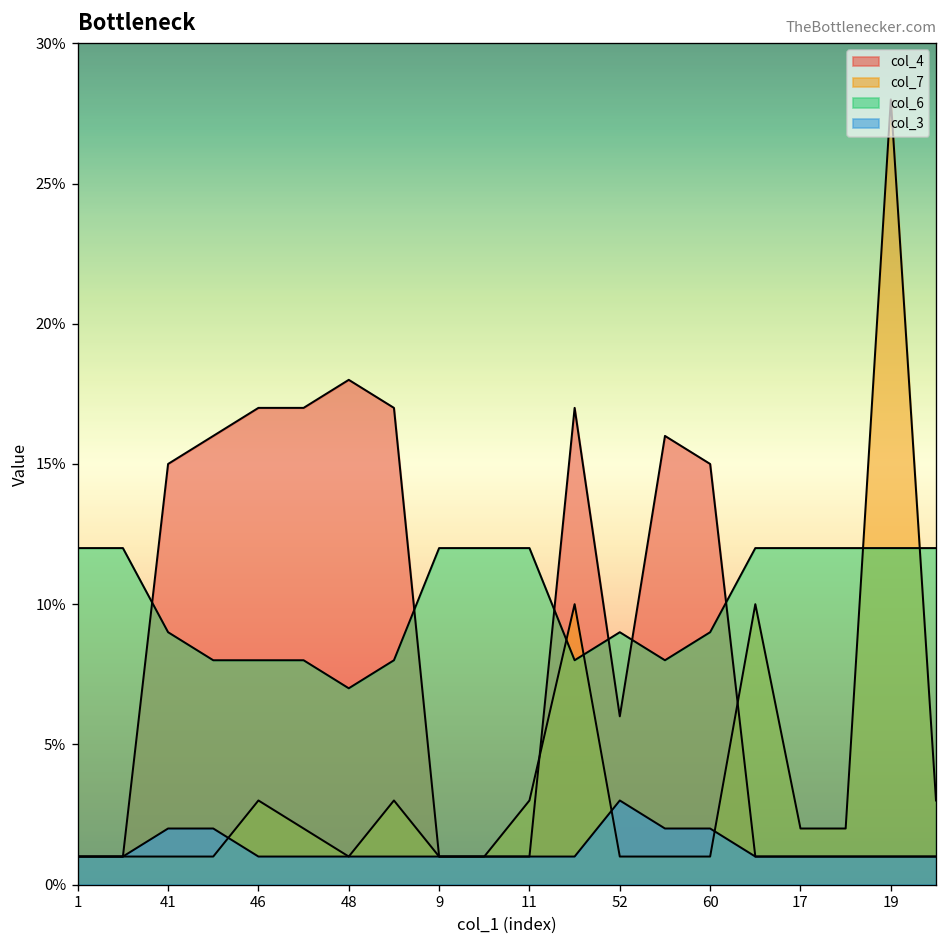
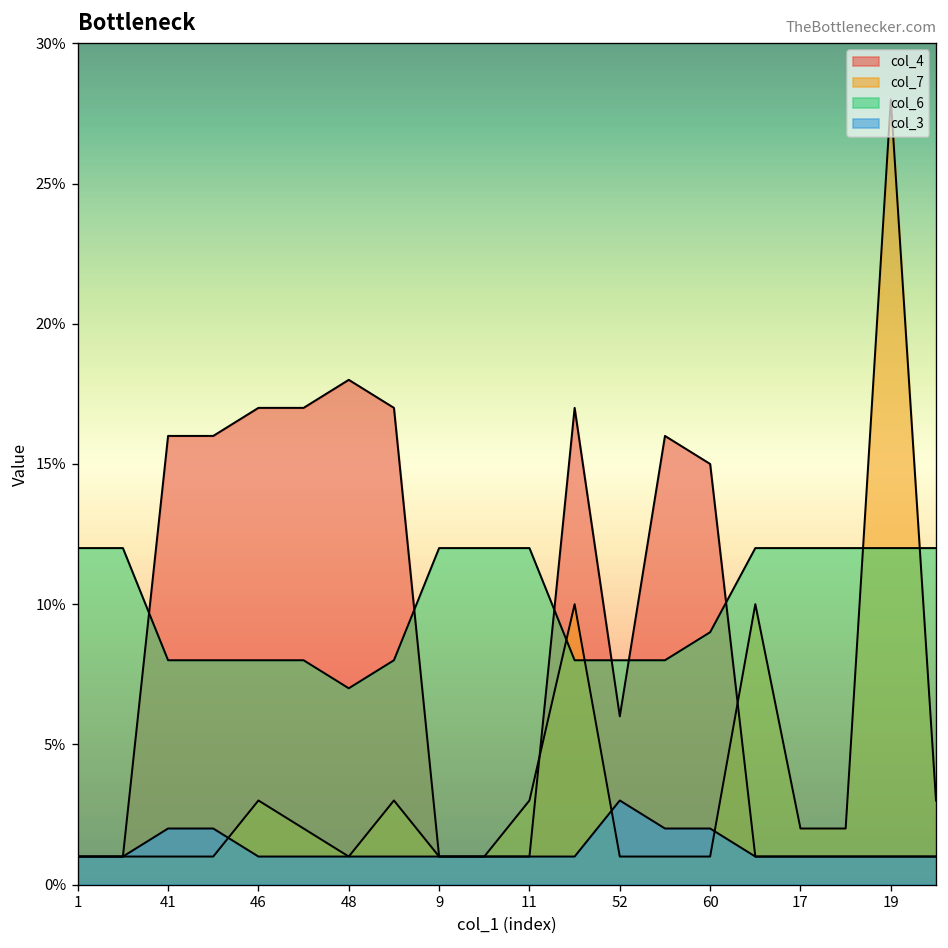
  {
    "col_4": {
-     "41": "15%",
+     "41": "16%",
      "46": "17%",
      "48": "18%",
      "52": "6%",
      "60": "15%"
    },
    "col_7": {
      "41": "1%",
      "46": "3%",
      "52": "1%",
      "60": "1%"
    },
    "col_6": {
-     "41": "9%",
+     "41": "8%",
      "46": "8%",
      "48": "7%",
-     "52": "9%",
+     "52": "8%",
      "60": "9%"
    },
    "col_3": {
      "41": "2%",
      "46": "1%",
      "52": "3%",
      "60": "2%"
    }
  }
